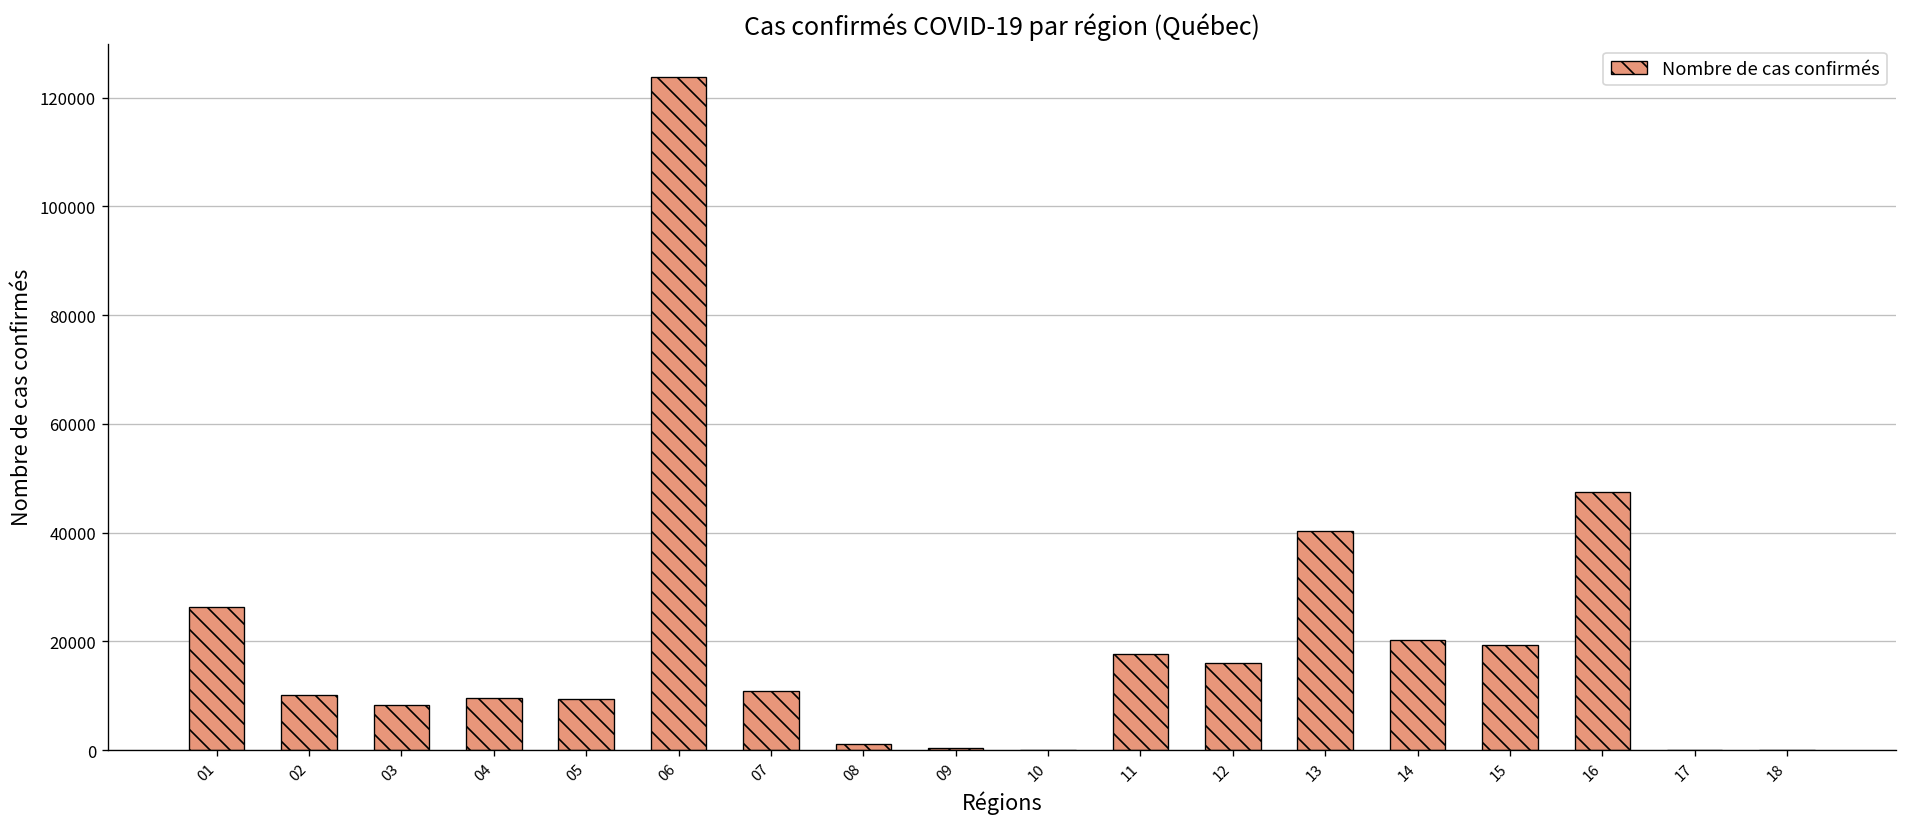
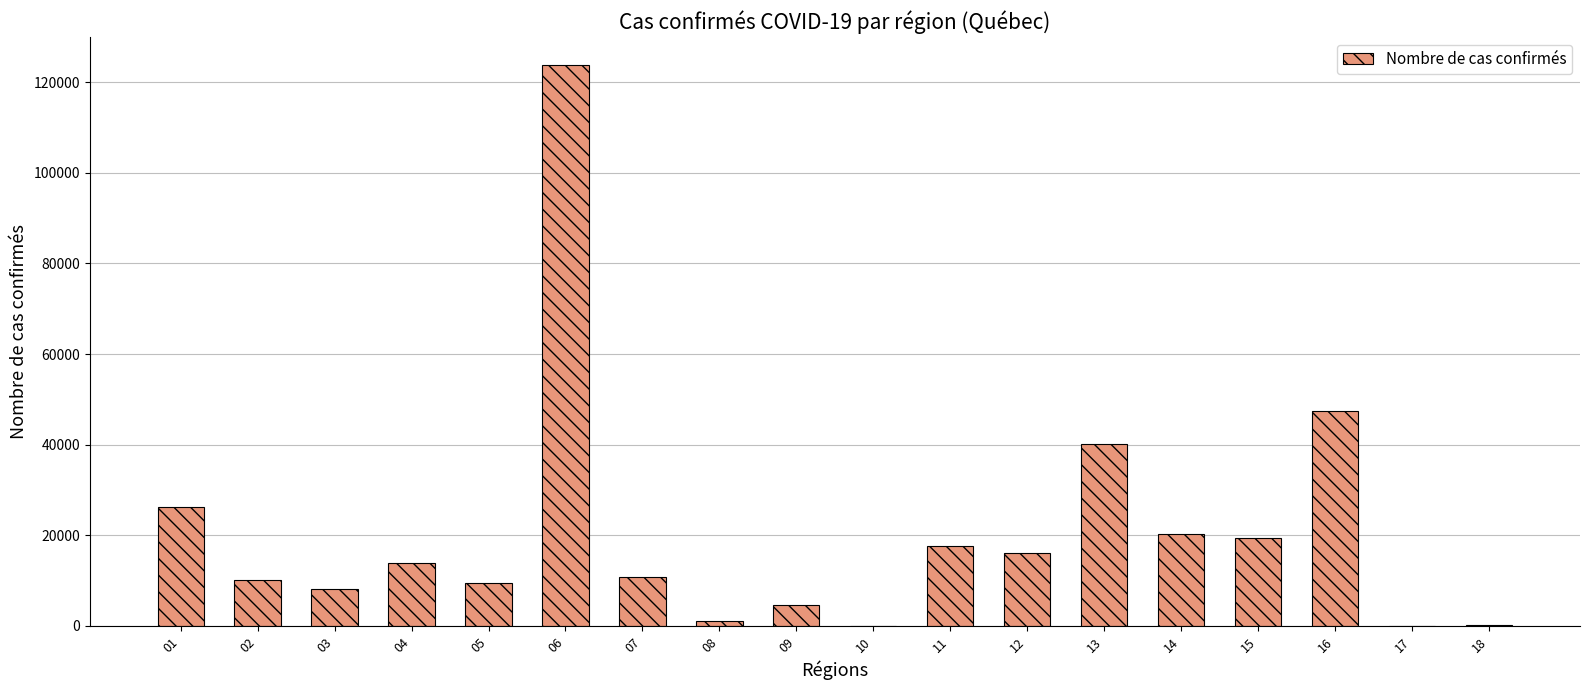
  {
    "01": 26000,
    "02": 10000,
    "03": 8000,
-   "04": 10000,
+   "04": 14000,
    "05": 9000,
    "06": 124000,
    "07": 11000,
    "08": 1000,
-   "09": 0,
+   "09": 5000,
    "11": 18000,
    "12": 16000,
    "13": 40000,
    "14": 20000,
    "15": 19000,
    "16": 47000
  }
